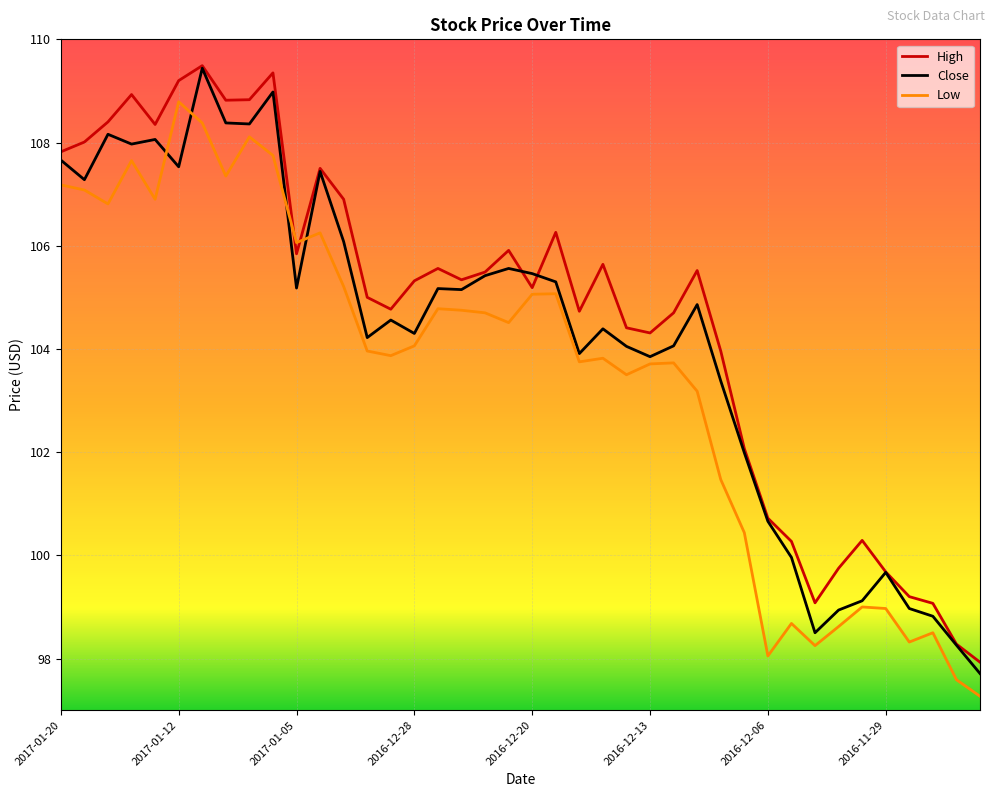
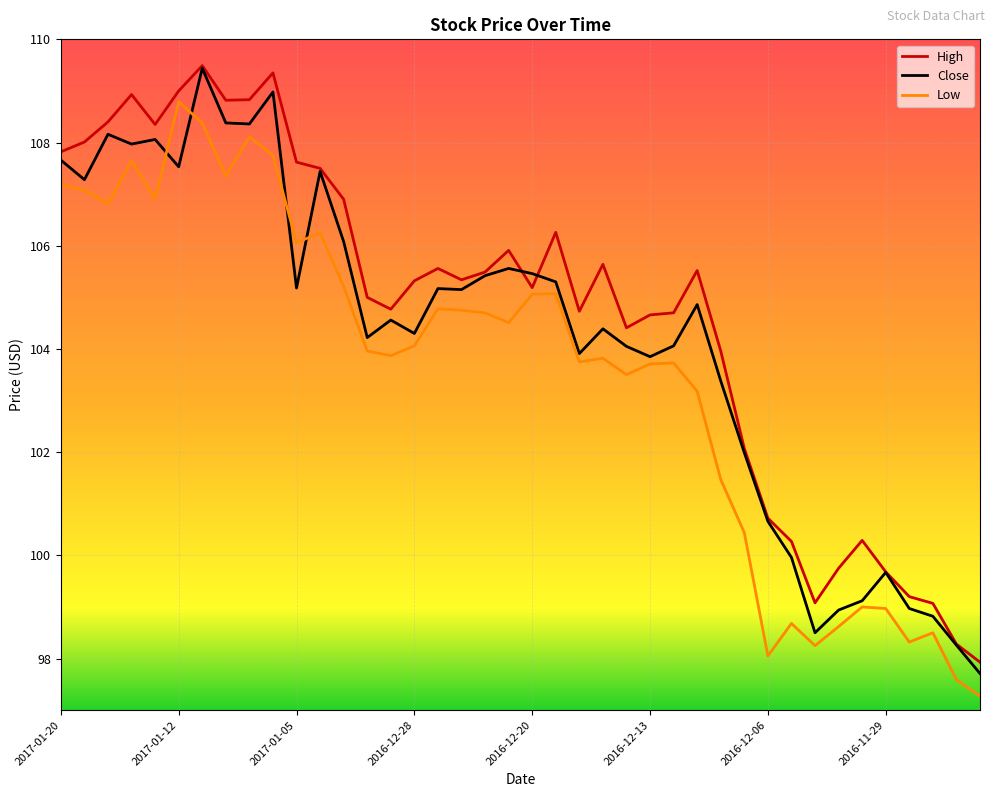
  {
    "High": {
      "2017-01-20": 107.8,
-     "2017-01-12": 109.2,
-     "2017-01-05": 105.8,
+     "2017-01-12": 109.0,
+     "2017-01-05": 107.6,
      "2016-12-28": 105.3,
      "2016-12-20": 105.2,
-     "2016-12-13": 104.3,
+     "2016-12-13": 104.7,
      "2016-12-06": 100.7
    },
    "Close": {
      "2017-01-20": 107.7,
      "2017-01-12": 107.5,
      "2017-01-05": 105.2,
      "2016-12-28": 104.3,
      "2016-12-20": 105.5,
      "2016-12-13": 103.8,
      "2016-12-06": 100.7
    },
    "Low": {
      "2017-01-20": 107.2,
      "2017-01-12": 108.8,
      "2017-01-05": 106.1,
      "2016-12-28": 104.1,
      "2016-12-20": 105.1,
      "2016-12-13": 103.7,
      "2016-12-06": 98.1,
      "2016-11-29": 99.0
    }
  }
